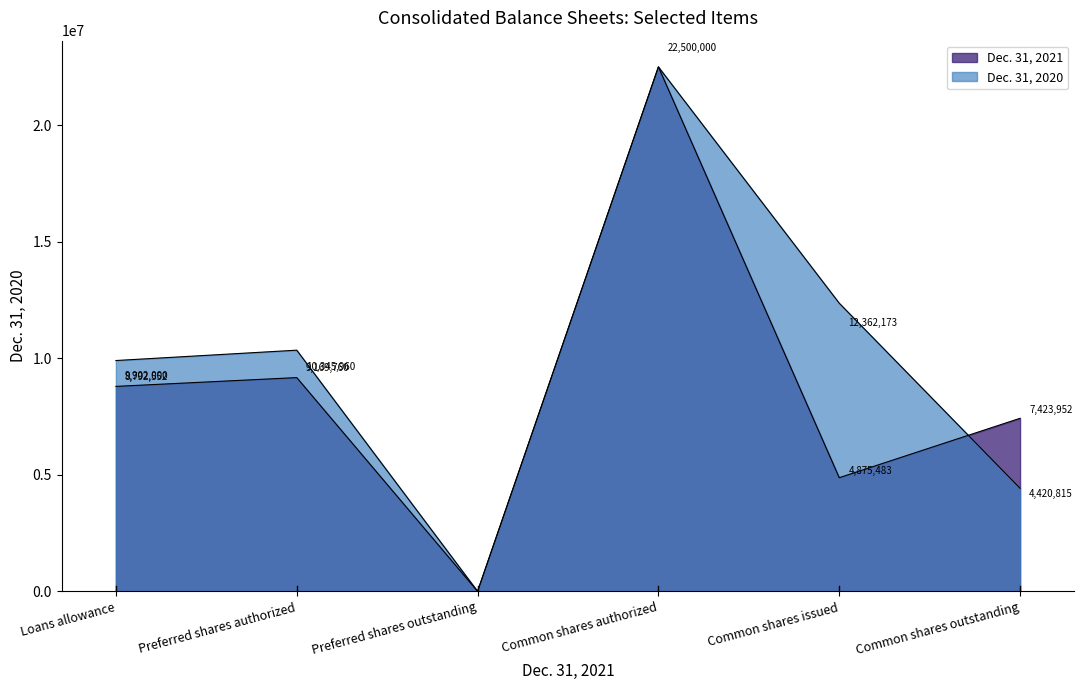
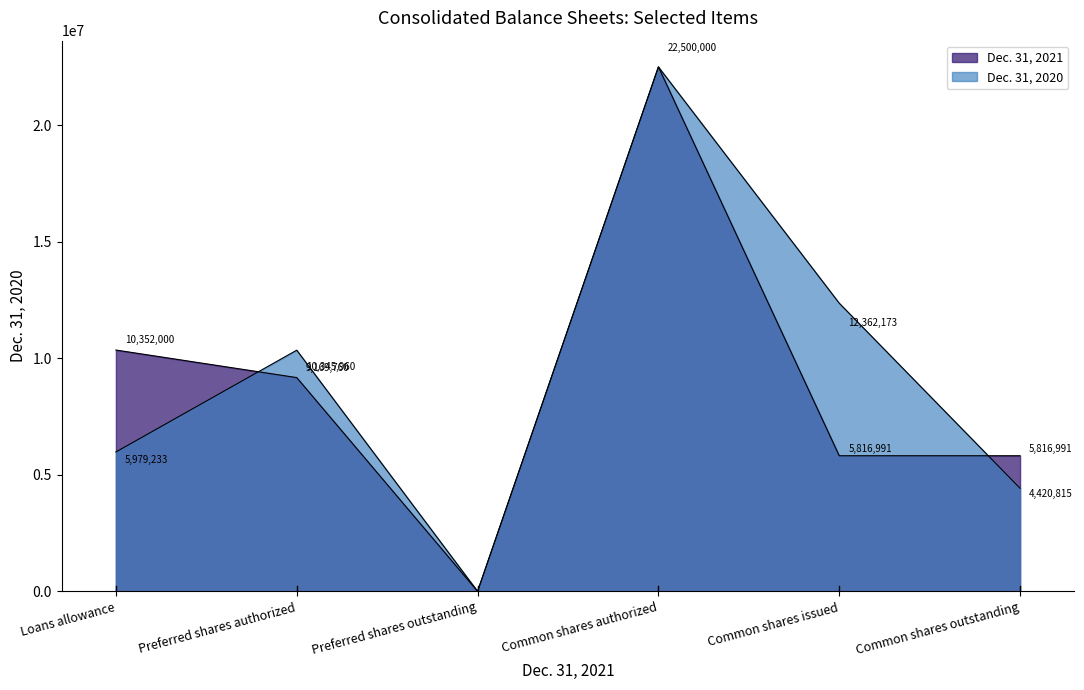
  {
    "Dec. 31, 2021": {
-     "Loans allowance": "8,792,552",
-     "Common shares issued": "4,875,483",
-     "Common shares outstanding": "7,423,952"
+     "Loans allowance": "10,352,000",
+     "Common shares issued": "5,816,991",
+     "Common shares outstanding": "5,816,991"
    },
    "Dec. 31, 2020": {
-     "Loans allowance": "9,902,000",
+     "Loans allowance": "5,979,233",
      "Common shares issued": "12,362,173",
      "Common shares outstanding": "4,420,815"
    }
  }
